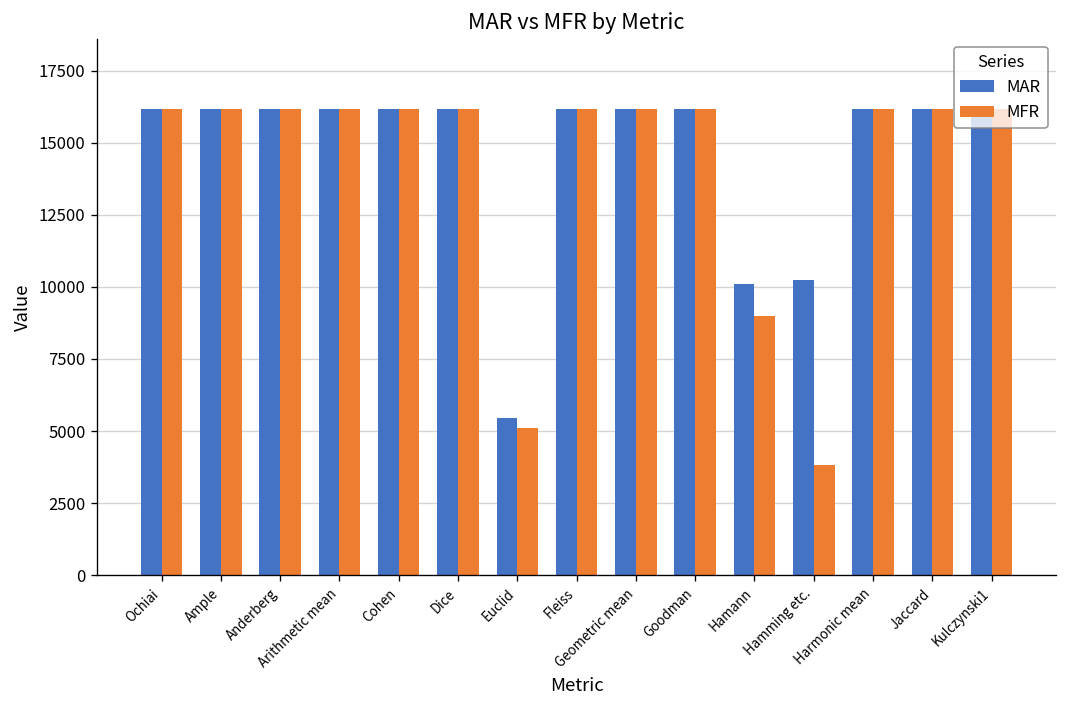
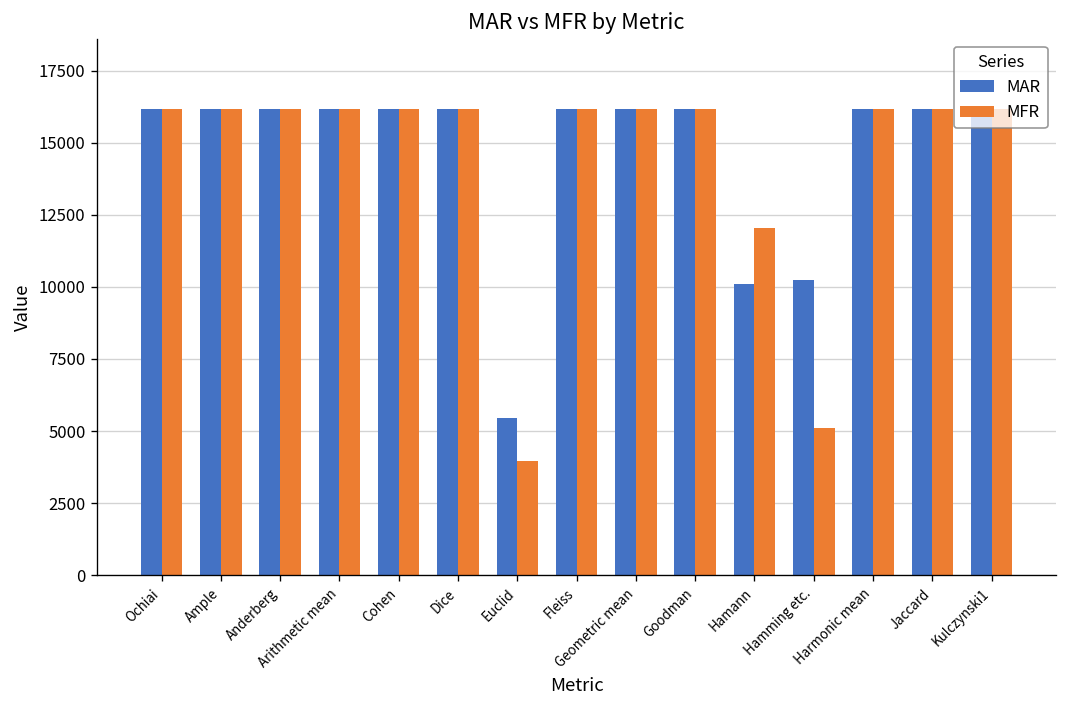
  {
    "MAR": {
      "Ochiai": 16200,
      "Ample": 16200,
      "Anderberg": 16200,
      "Arithmetic mean": 16200,
      "Cohen": 16200,
      "Dice": 16200,
      "Euclid": 5500,
      "Fleiss": 16200,
      "Geometric mean": 16200,
      "Goodman": 16200,
      "Hamann": 10100,
      "Hamming etc.": 10200,
      "Harmonic mean": 16200,
      "Jaccard": 16200
    },
    "MFR": {
      "Ochiai": 16200,
      "Ample": 16200,
      "Anderberg": 16200,
      "Arithmetic mean": 16200,
      "Cohen": 16200,
      "Dice": 16200,
-     "Euclid": 5100,
+     "Euclid": 4000,
      "Fleiss": 16200,
      "Geometric mean": 16200,
      "Goodman": 16200,
-     "Hamann": 9000,
-     "Hamming etc.": 3800,
+     "Hamann": 12000,
+     "Hamming etc.": 5100,
      "Harmonic mean": 16200,
      "Jaccard": 16200
    }
  }
